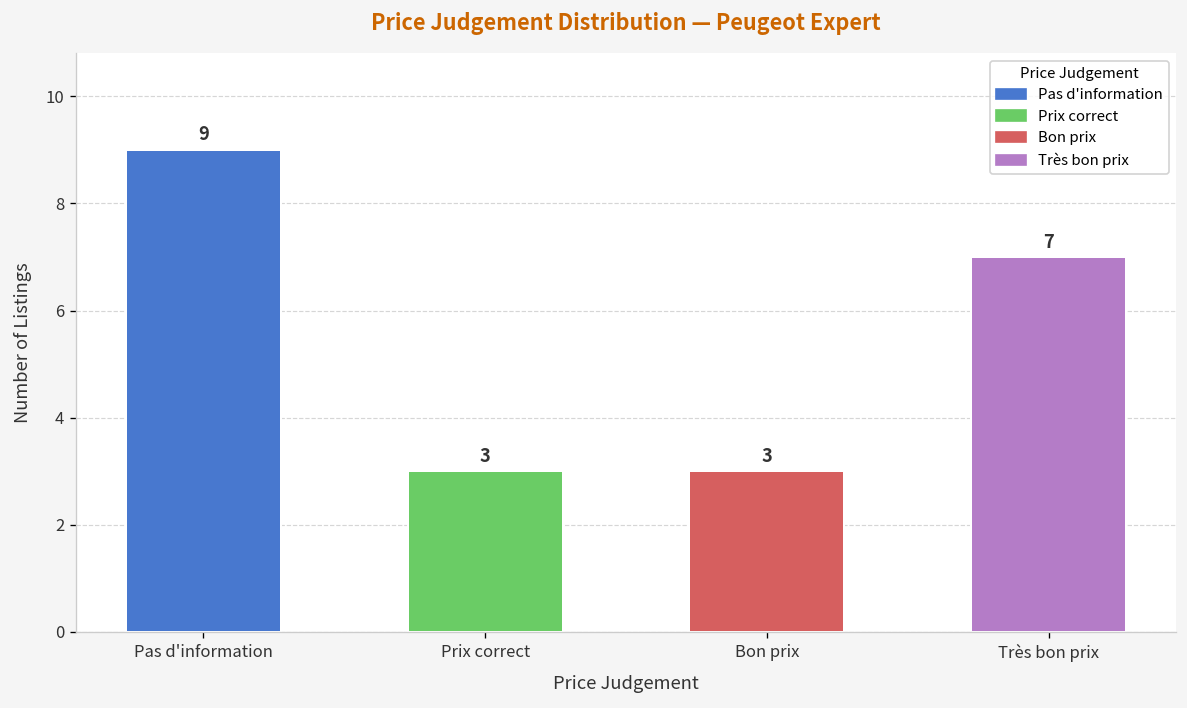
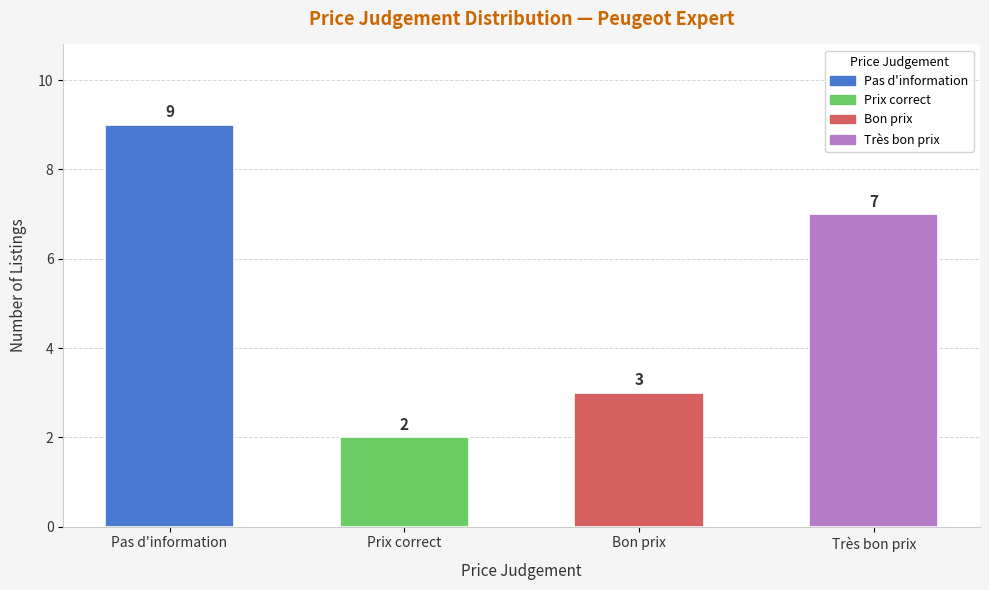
  {
    "Pas d'information": 9,
-   "Prix correct": 3,
+   "Prix correct": 2,
    "Bon prix": 3,
    "Très bon prix": 7
  }
